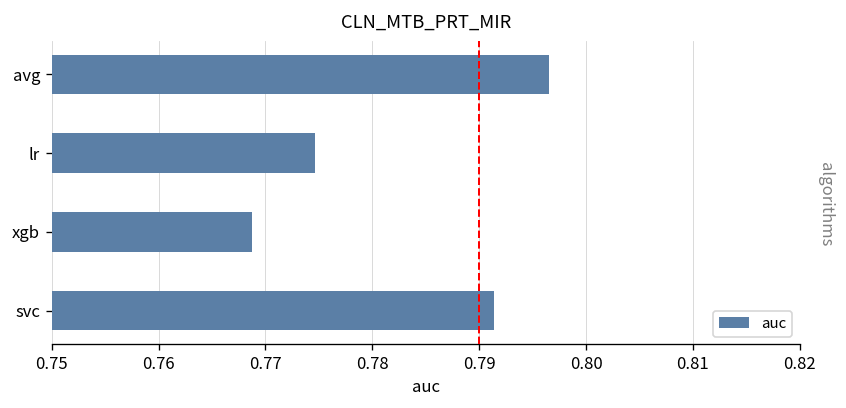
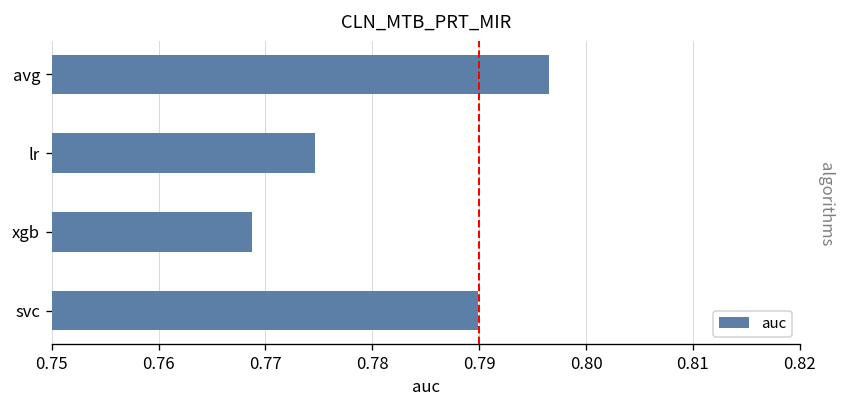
  {
    "avg": 0.797,
    "lr": 0.775,
    "xgb": 0.769,
-   "svc": 0.791
+   "svc": 0.790
  }
